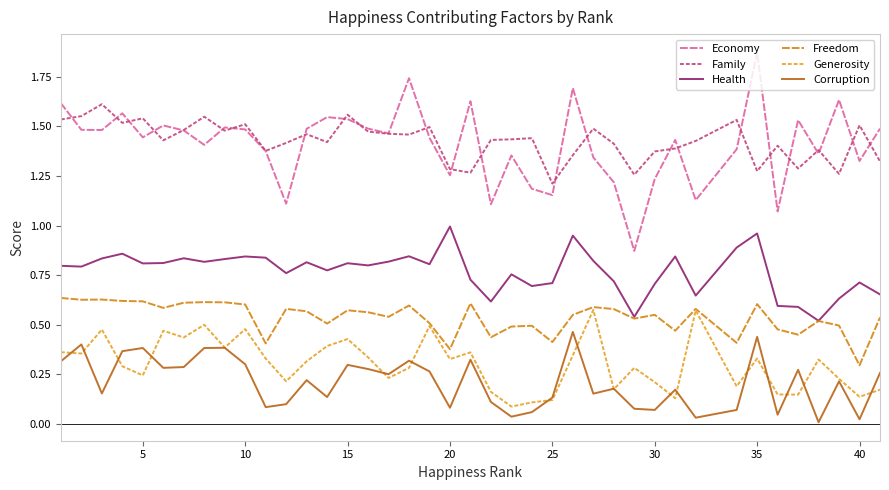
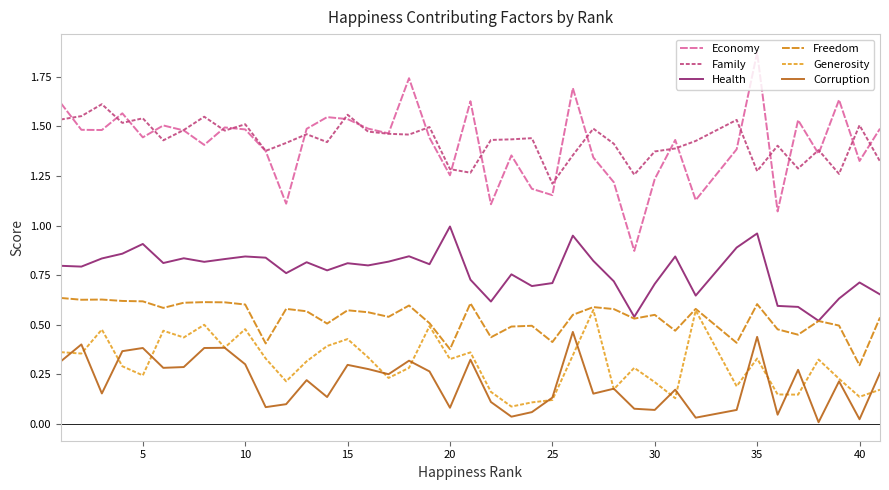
  {
    "Health": {
-     "5": 0.81,
+     "5": 0.91,
      "10": 0.84,
      "15": 0.81,
      "20": 1.00,
      "25": 0.71,
      "30": 0.71,
      "35": 0.96,
      "40": 0.71
    }
  }
